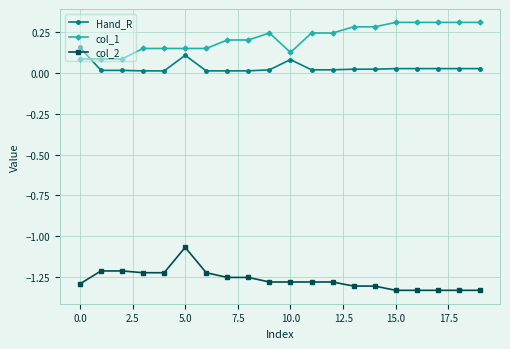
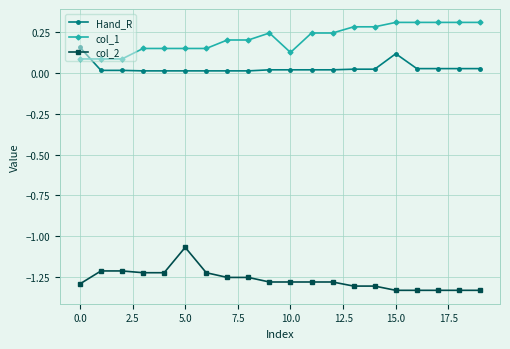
  {
    "Hand_R": {
-     "5.0": 0.11,
-     "10.0": 0.08,
-     "15.0": 0.03
+     "5.0": 0.01,
+     "10.0": 0.02,
+     "15.0": 0.12
    },
    "col_1": {
      "5.0": 0.15,
      "10.0": 0.13,
      "15.0": 0.31
    },
    "col_2": {
      "0.0": -1.29,
      "5.0": -1.07,
      "10.0": -1.28,
      "15.0": -1.33
    }
  }
